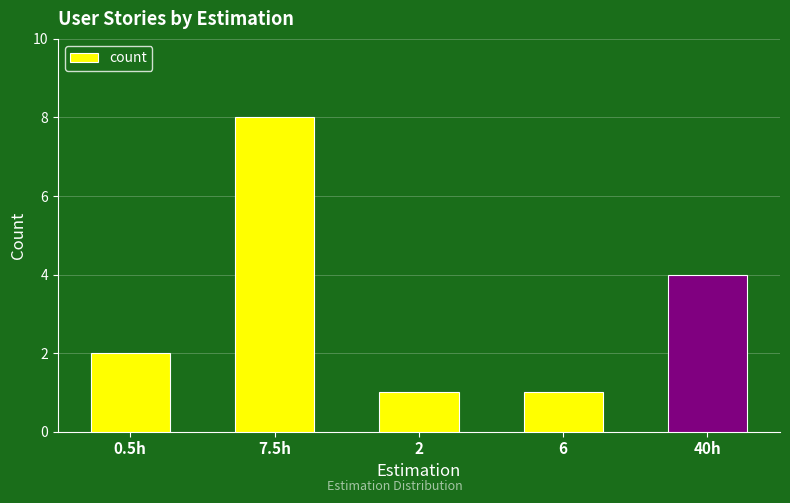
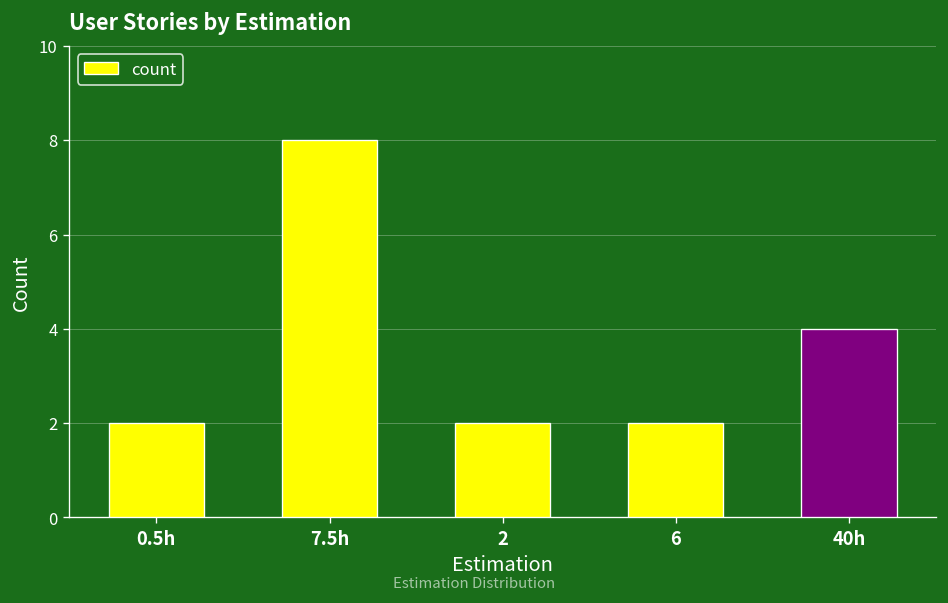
  {
    "0.5h": 2,
    "7.5h": 8,
-   "2": 1,
-   "6": 1,
+   "2": 2,
+   "6": 2,
    "40h": 4
  }
